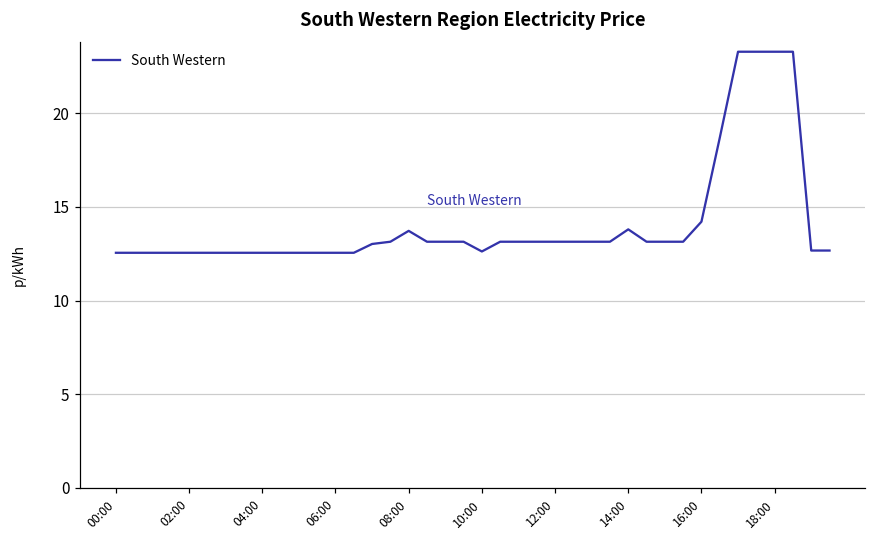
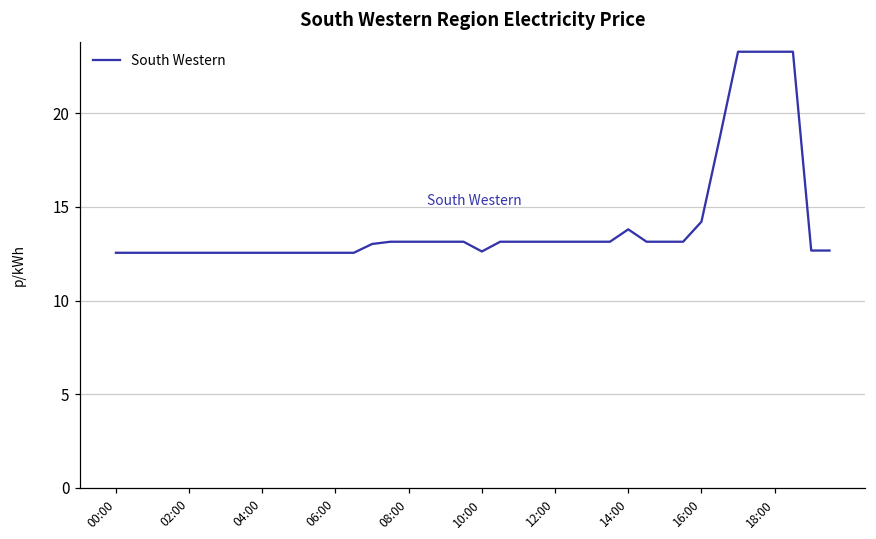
  {
    "00:00": 12.6,
    "02:00": 12.6,
    "04:00": 12.6,
    "06:00": 12.6,
-   "08:00": 13.7,
+   "08:00": 13.1,
    "10:00": 12.6,
    "12:00": 13.1,
    "14:00": 13.8,
    "16:00": 14.2,
    "18:00": 23.3
  }
